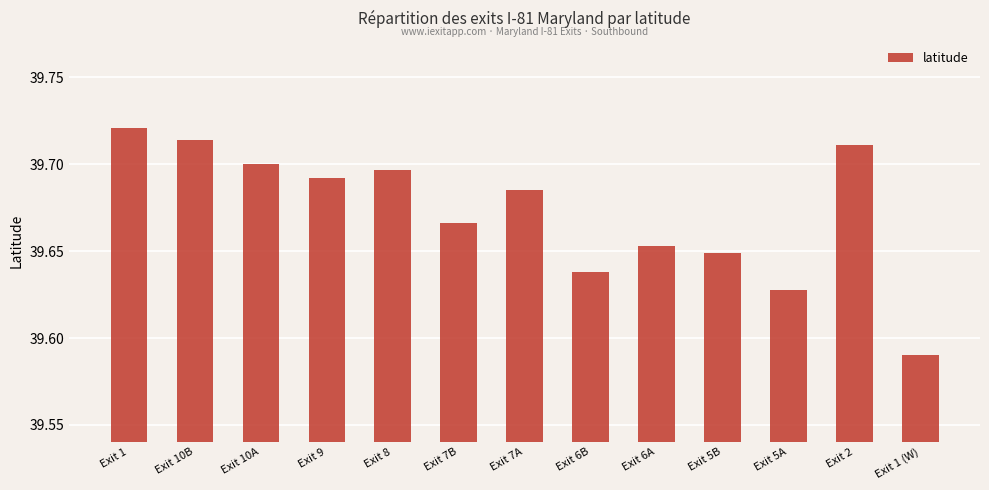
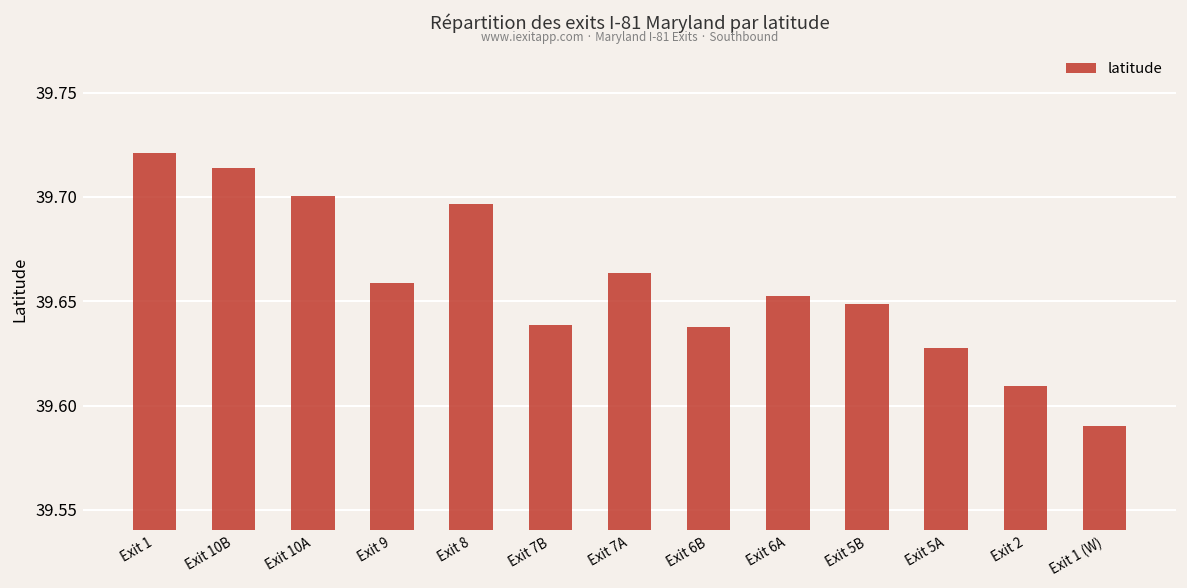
  {
    "Exit 1": 39.721,
    "Exit 10B": 39.714,
    "Exit 10A": 39.700,
-   "Exit 9": 39.692,
+   "Exit 9": 39.659,
    "Exit 8": 39.696,
-   "Exit 7B": 39.666,
-   "Exit 7A": 39.685,
+   "Exit 7B": 39.639,
+   "Exit 7A": 39.663,
    "Exit 6B": 39.638,
    "Exit 6A": 39.653,
    "Exit 5B": 39.649,
    "Exit 5A": 39.628,
-   "Exit 2": 39.711,
+   "Exit 2": 39.609,
    "Exit 1 (W)": 39.590
  }
